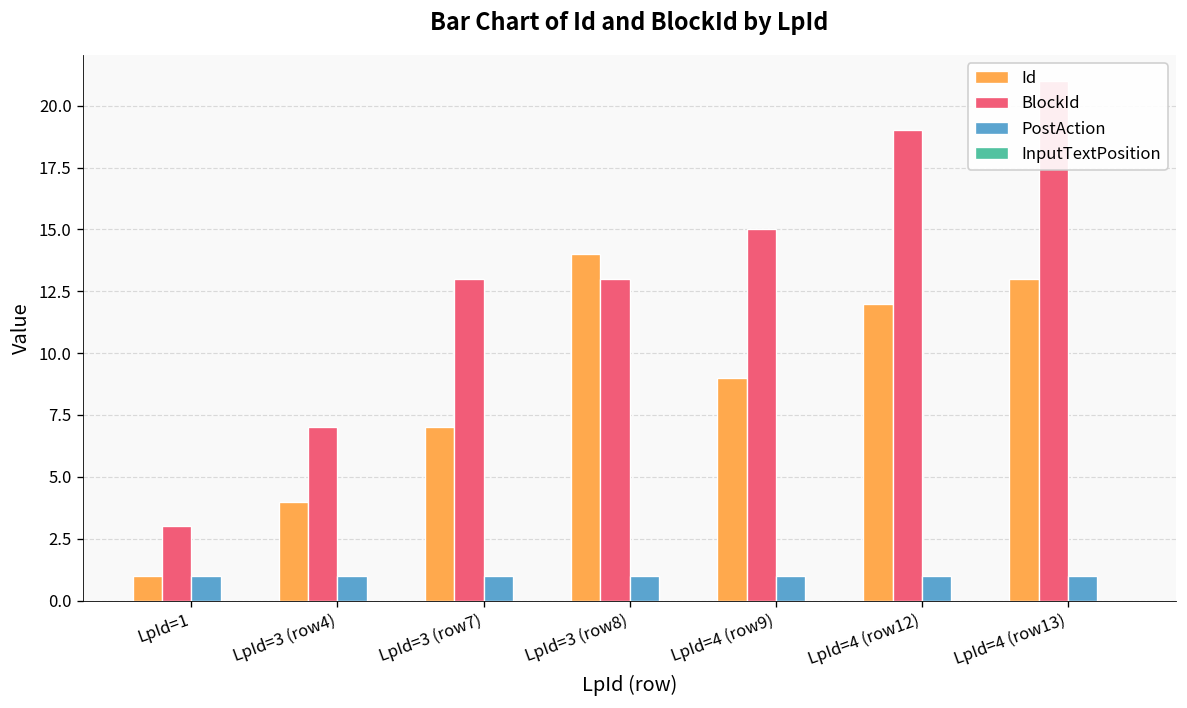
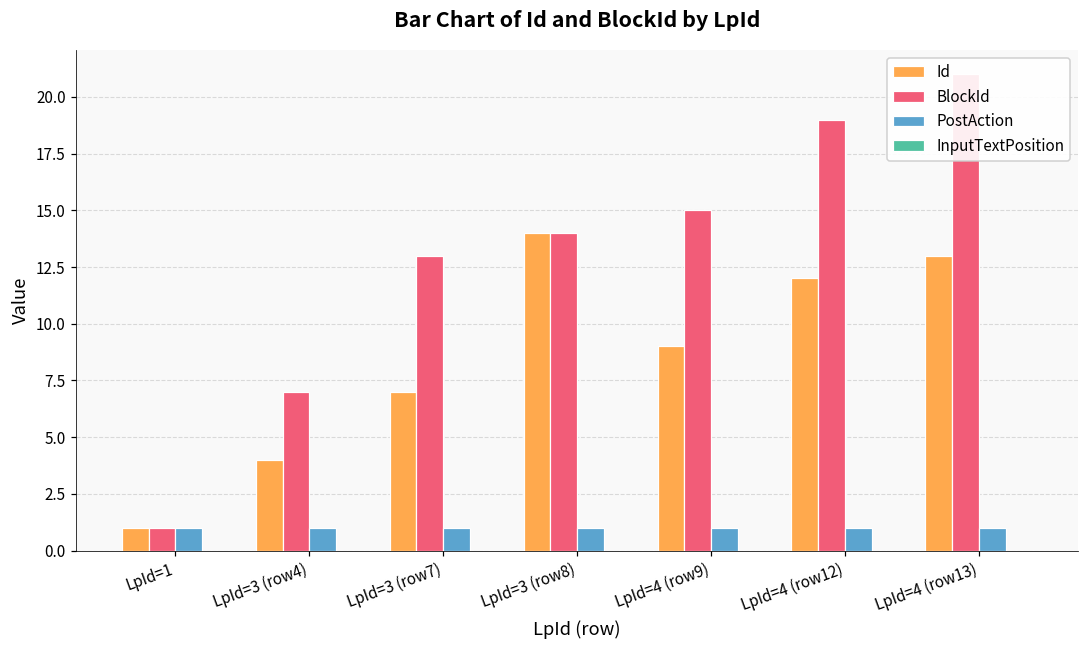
  {
    "Id": {
      "LpId=1": 1,
      "LpId=3 (row4)": 4,
      "LpId=3 (row7)": 7,
      "LpId=3 (row8)": 14,
      "LpId=4 (row9)": 9,
      "LpId=4 (row12)": 12,
      "LpId=4 (row13)": 13
    },
    "BlockId": {
-     "LpId=1": 3,
+     "LpId=1": 1,
      "LpId=3 (row4)": 7,
      "LpId=3 (row7)": 13,
-     "LpId=3 (row8)": 13,
+     "LpId=3 (row8)": 14,
      "LpId=4 (row9)": 15,
      "LpId=4 (row12)": 19
    }
  }
